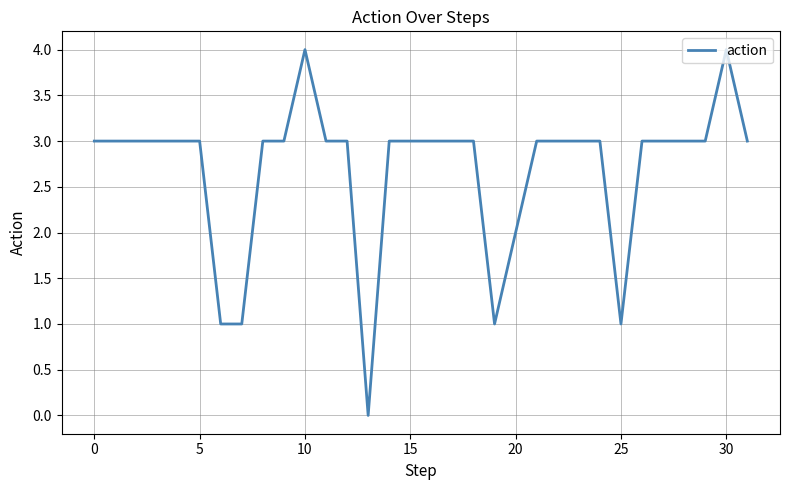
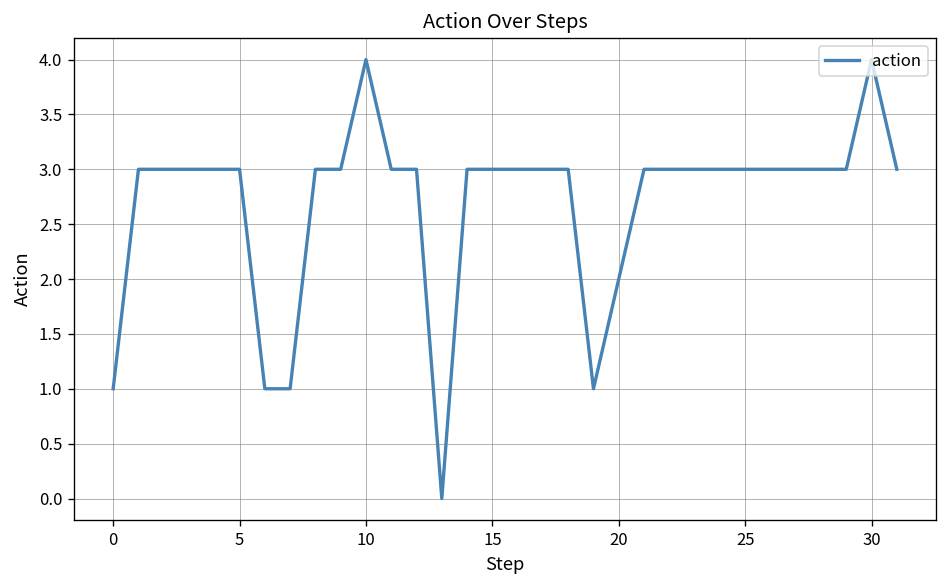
  {
-   "0": 3,
+   "0": 1,
    "5": 3,
    "10": 4,
    "15": 3,
    "20": 2,
-   "25": 1
+   "25": 3
  }
